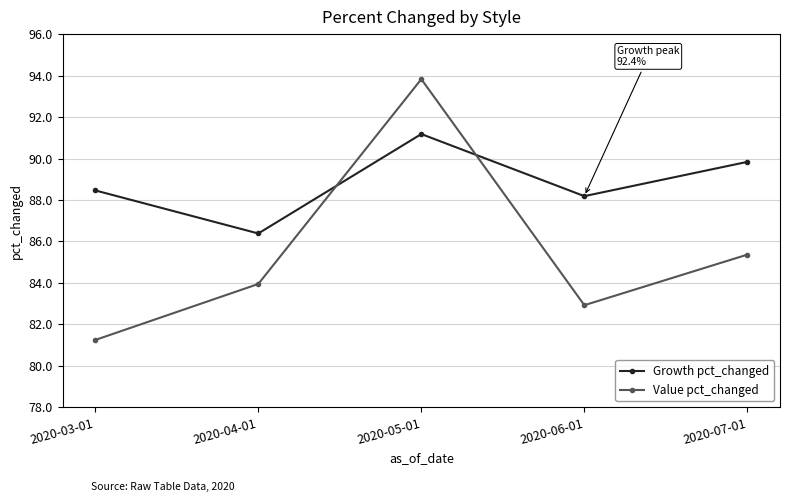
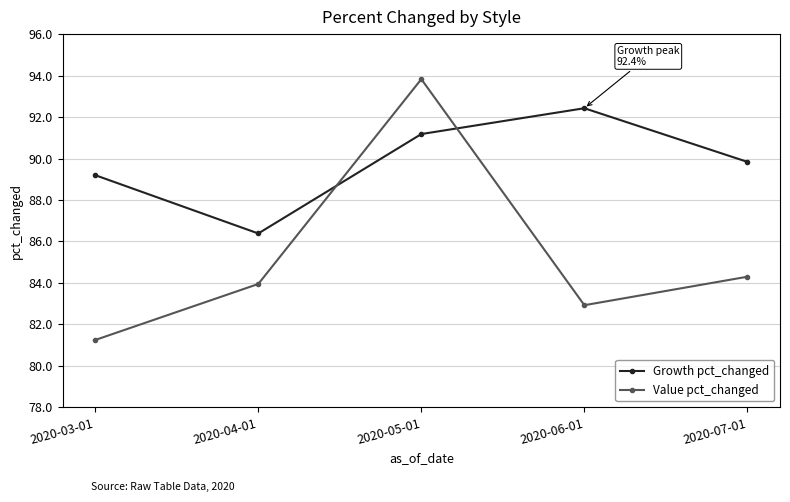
  {
    "Growth pct_changed": {
-     "2020-03-01": 88.5,
+     "2020-03-01": 89.2,
      "2020-04-01": 86.4,
      "2020-05-01": 91.2,
-     "2020-06-01": 88.2,
+     "2020-06-01": 92.4,
      "2020-07-01": 89.8
    },
    "Value pct_changed": {
      "2020-03-01": 81.3,
      "2020-04-01": 84.0,
      "2020-05-01": 93.8,
      "2020-06-01": 82.9,
-     "2020-07-01": 85.4
+     "2020-07-01": 84.3
    }
  }
